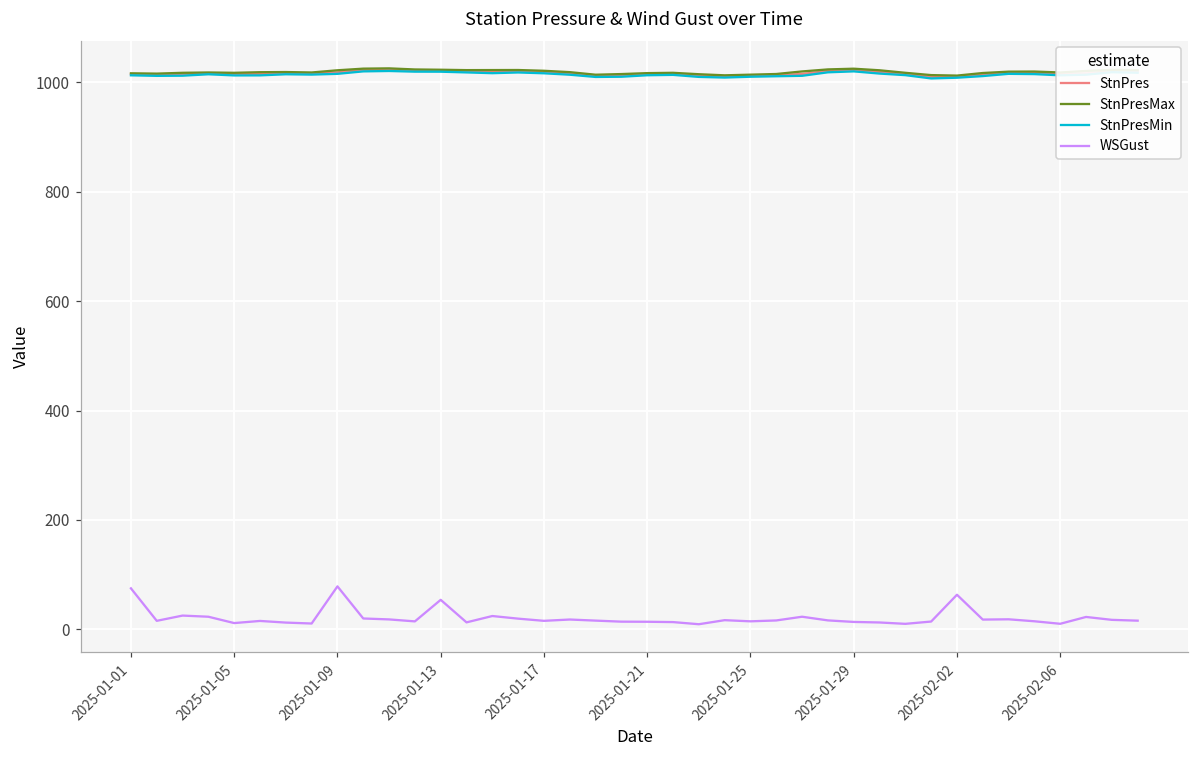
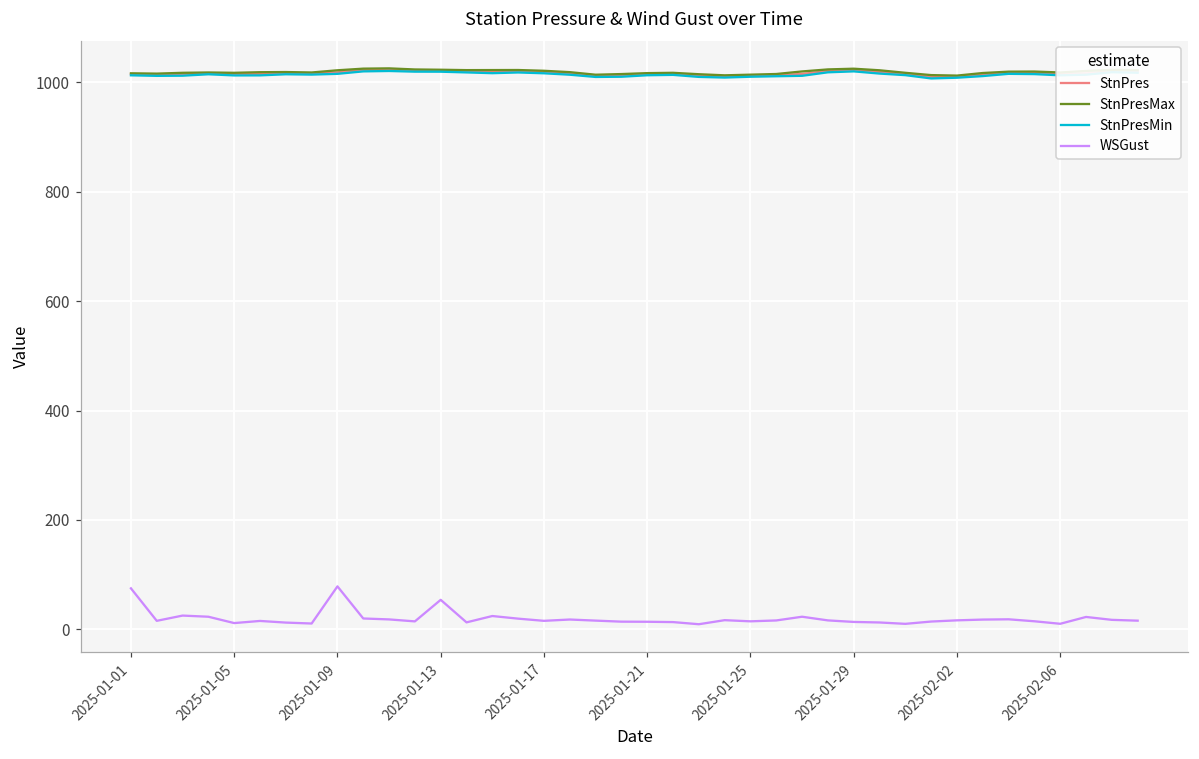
  {
    "WSGust": {
      "2025-01-01": 70,
      "2025-01-05": 10,
      "2025-01-09": 80,
      "2025-01-13": 50,
      "2025-01-17": 20,
      "2025-01-21": 10,
      "2025-01-25": 10,
      "2025-01-29": 10,
-     "2025-02-02": 60,
+     "2025-02-02": 20,
      "2025-02-06": 10
    }
  }
